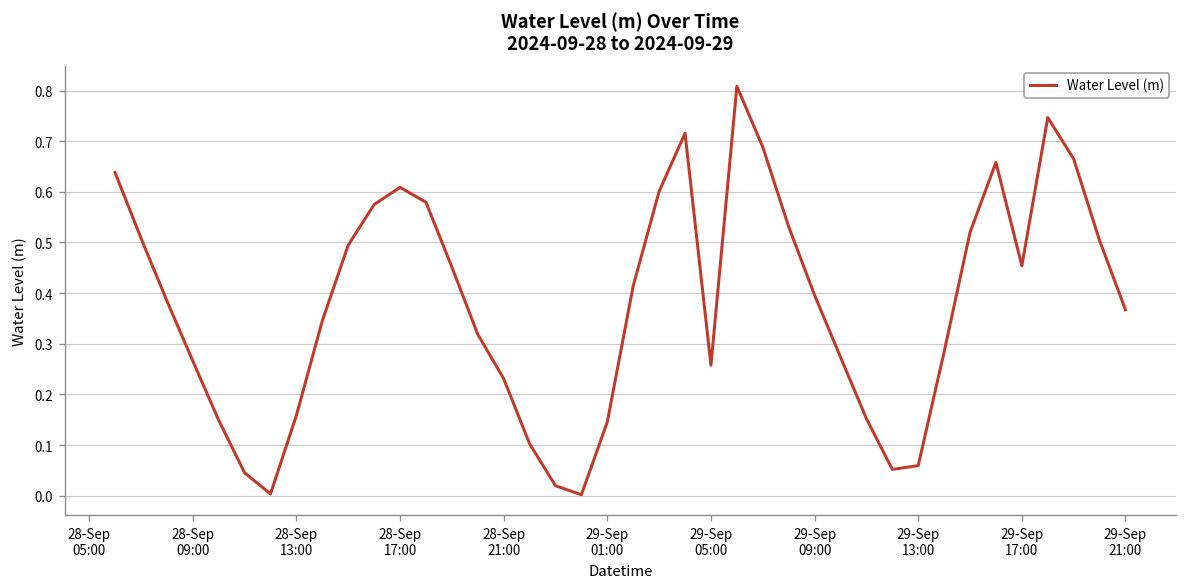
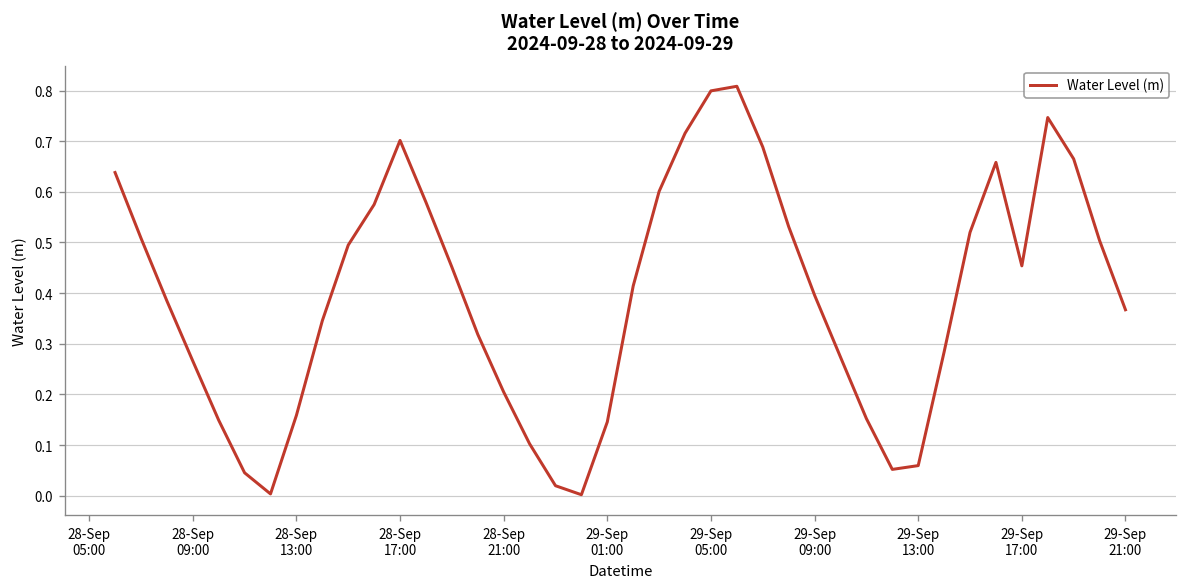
  {
    "28-Sep 09:00": 0.27,
    "28-Sep 13:00": 0.16,
-   "28-Sep 17:00": 0.61,
-   "28-Sep 21:00": 0.23,
+   "28-Sep 17:00": 0.70,
+   "28-Sep 21:00": 0.20,
    "29-Sep 01:00": 0.15,
-   "29-Sep 05:00": 0.26,
+   "29-Sep 05:00": 0.80,
    "29-Sep 09:00": 0.40,
    "29-Sep 13:00": 0.06,
    "29-Sep 17:00": 0.45,
    "29-Sep 21:00": 0.37
  }
